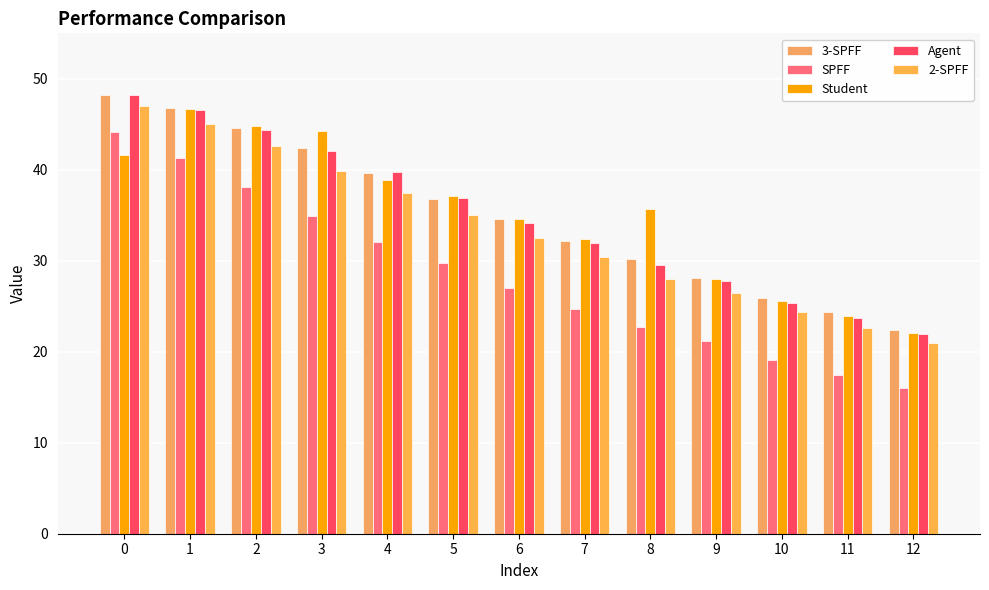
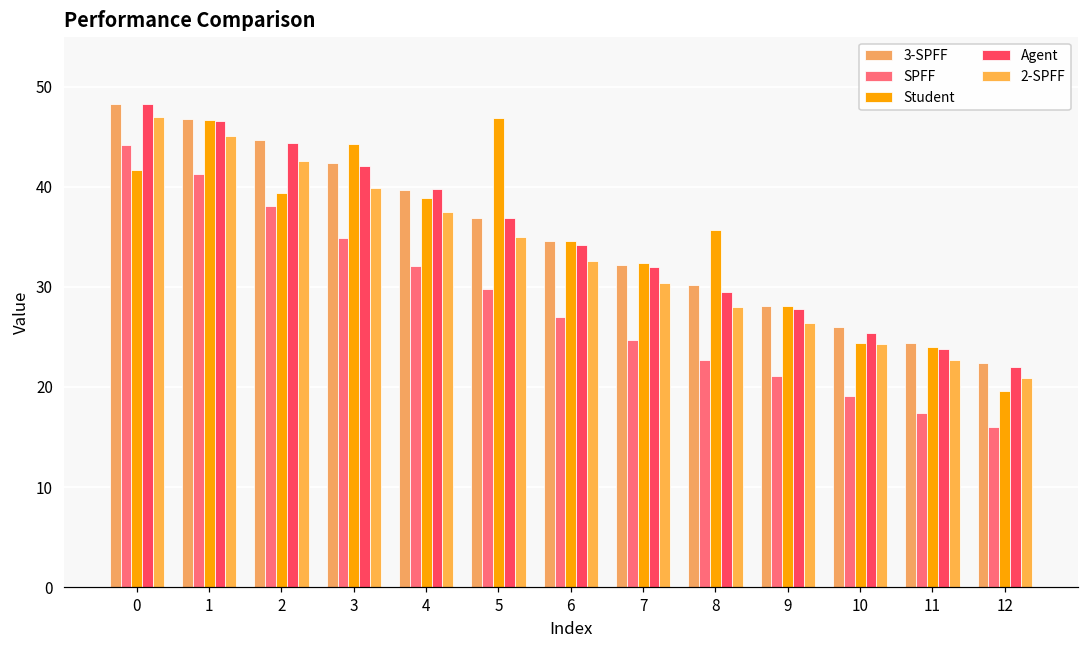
  {
    "Student": {
      "0": 42,
      "1": 47,
-     "2": 45,
+     "2": 39,
      "3": 44,
      "4": 39,
-     "5": 37,
+     "5": 47,
      "6": 35,
      "7": 32,
      "8": 36,
      "9": 28,
-     "10": 26,
+     "10": 24,
      "11": 24,
-     "12": 22
+     "12": 20
    }
  }
